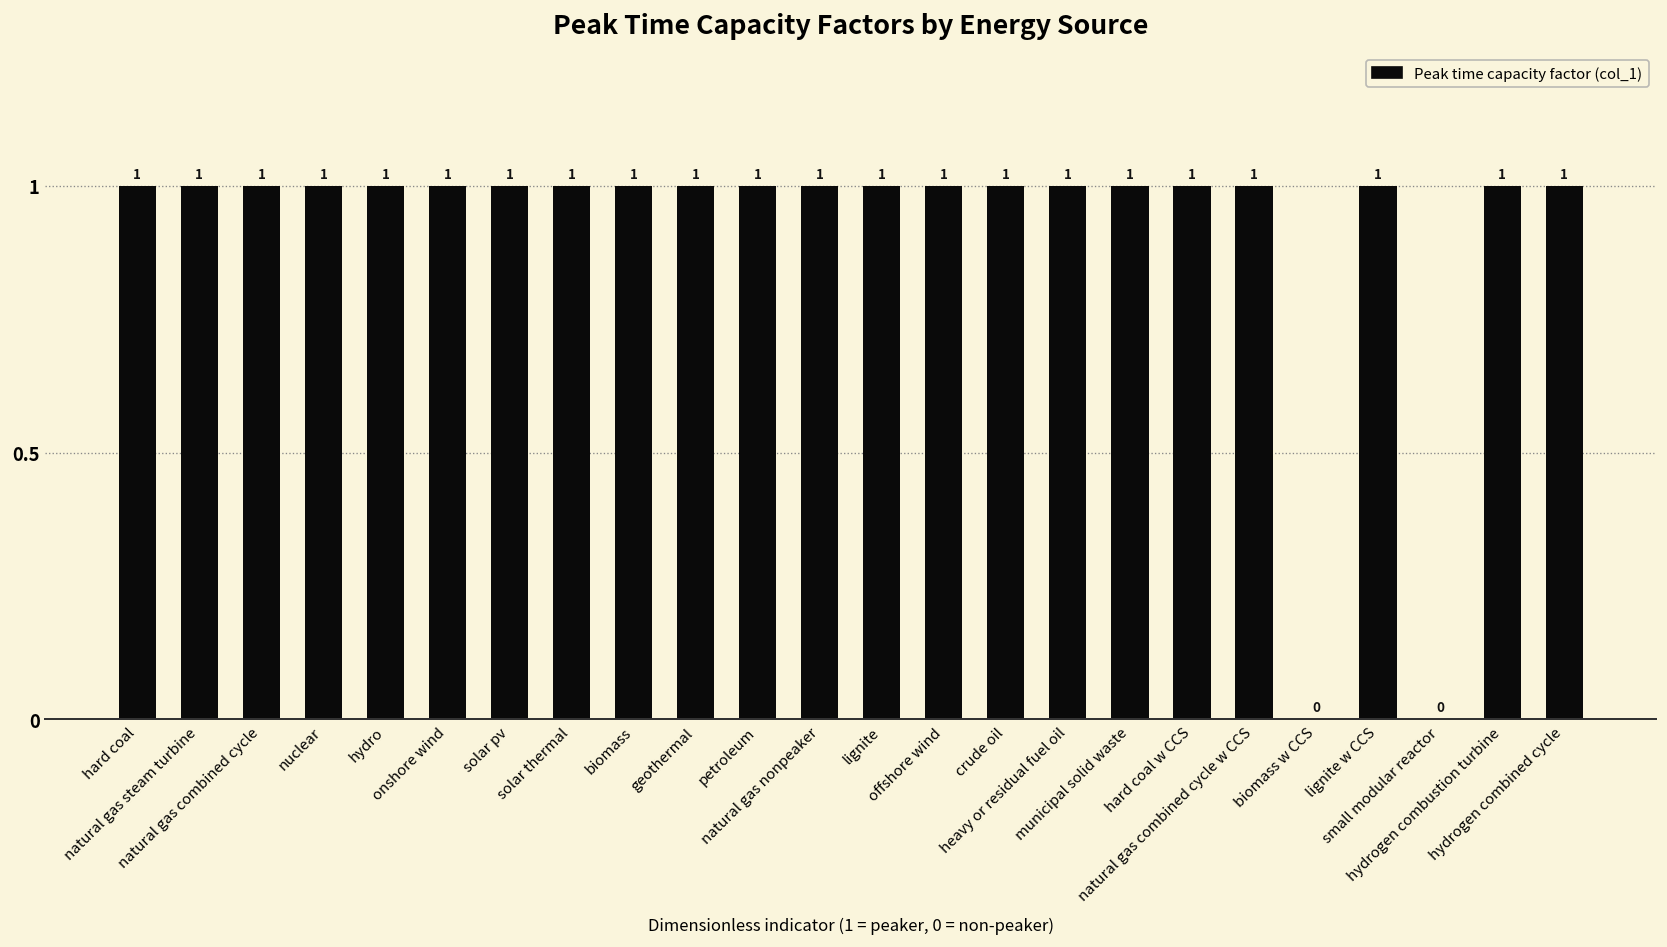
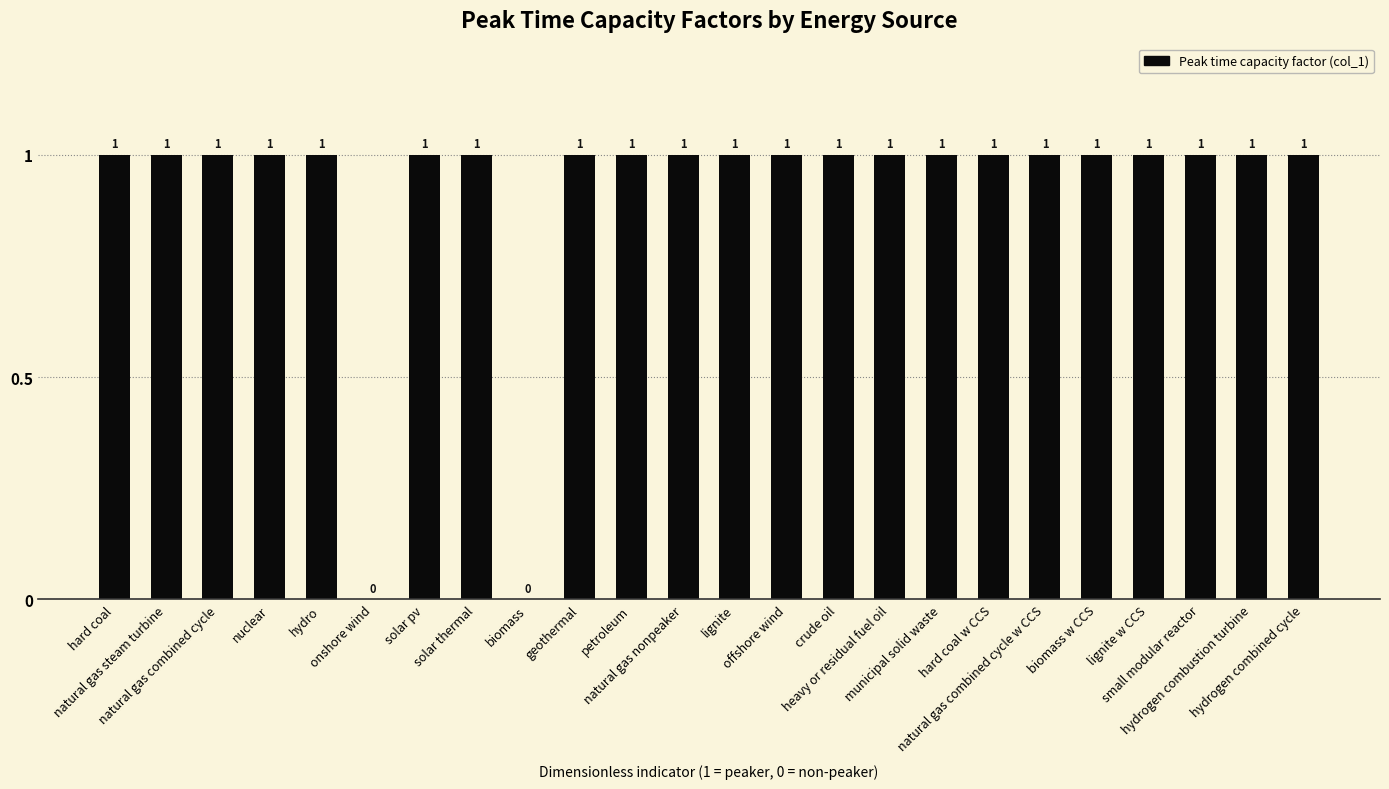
  {
    "hard coal": 1,
    "natural gas steam turbine": 1,
    "natural gas combined cycle": 1,
    "nuclear": 1,
    "hydro": 1,
-   "onshore wind": 1,
+   "onshore wind": 0,
    "solar pv": 1,
    "solar thermal": 1,
-   "biomass": 1,
+   "biomass": 0,
    "geothermal": 1,
    "petroleum": 1,
    "natural gas nonpeaker": 1,
    "lignite": 1,
    "offshore wind": 1,
    "crude oil": 1,
    "heavy or residual fuel oil": 1,
    "municipal solid waste": 1,
    "hard coal w CCS": 1,
    "natural gas combined cycle w CCS": 1,
-   "biomass w CCS": 0,
+   "biomass w CCS": 1,
    "lignite w CCS": 1,
-   "small modular reactor": 0,
+   "small modular reactor": 1,
    "hydrogen combustion turbine": 1,
    "hydrogen combined cycle": 1
  }
